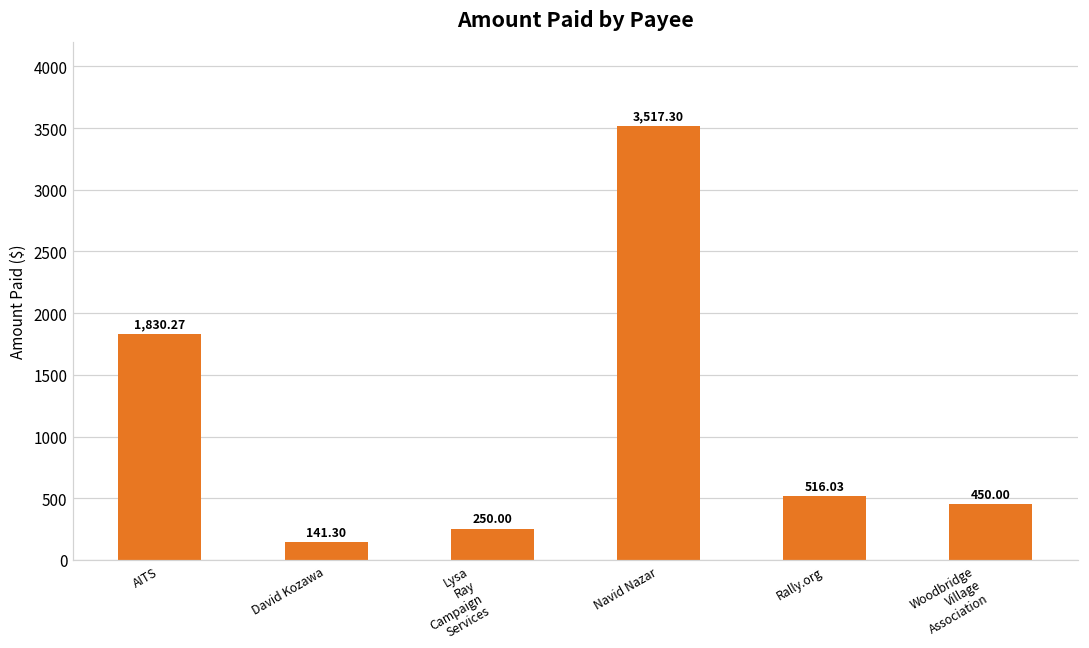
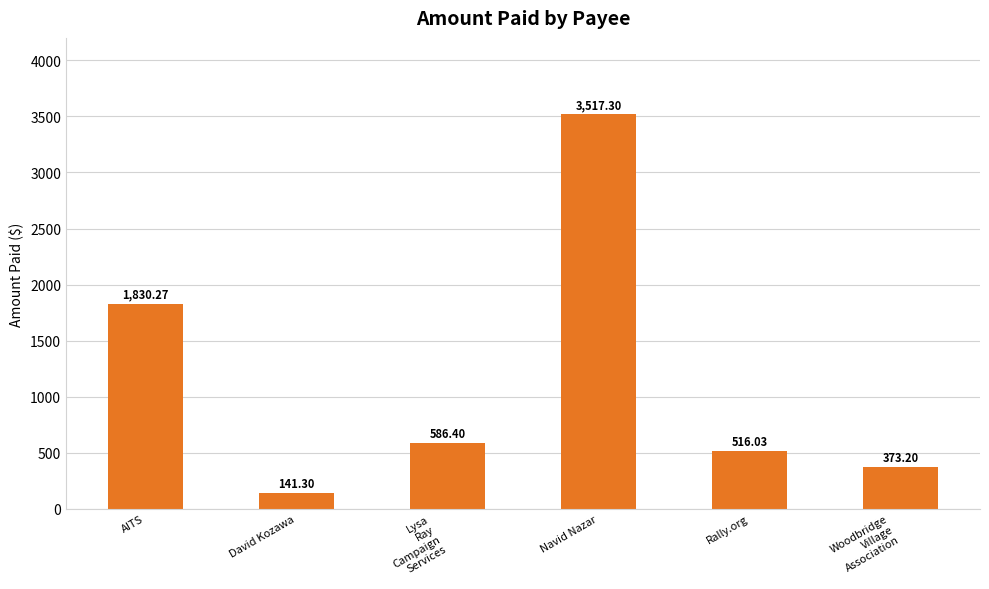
  {
    "AITS": "1,830.27",
    "David Kozawa": "141.30",
-   "Lysa Ray Campaign Services": "250.00",
+   "Lysa Ray Campaign Services": "586.40",
    "Navid Nazar": "3,517.30",
    "Rally.org": "516.03",
-   "Woodbridge Village Association": "450.00"
+   "Woodbridge Village Association": "373.20"
  }
